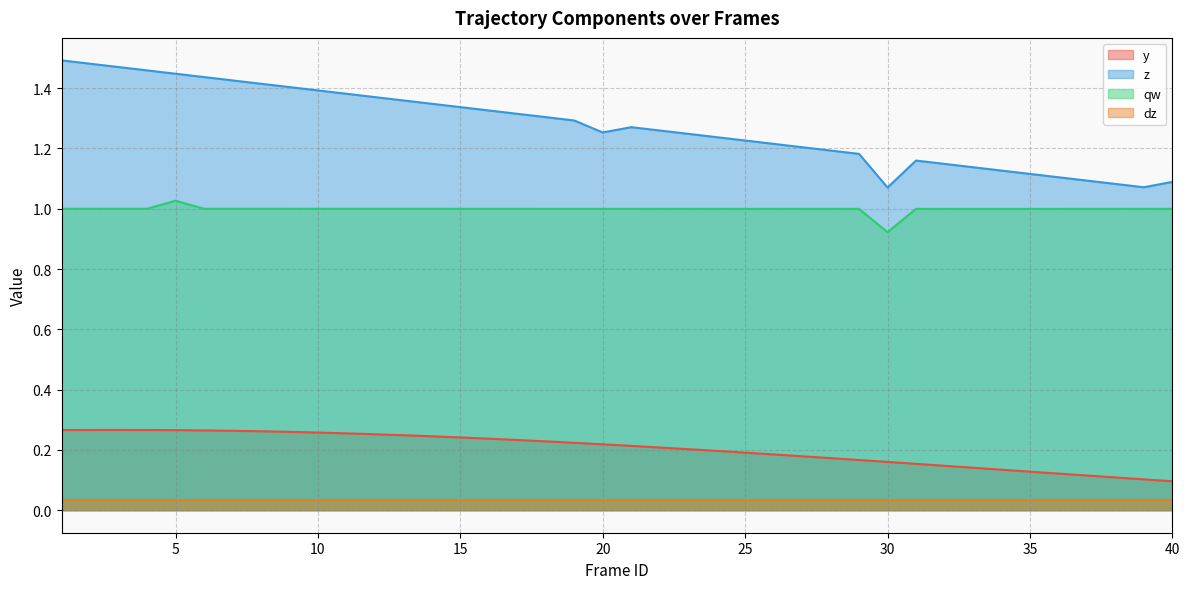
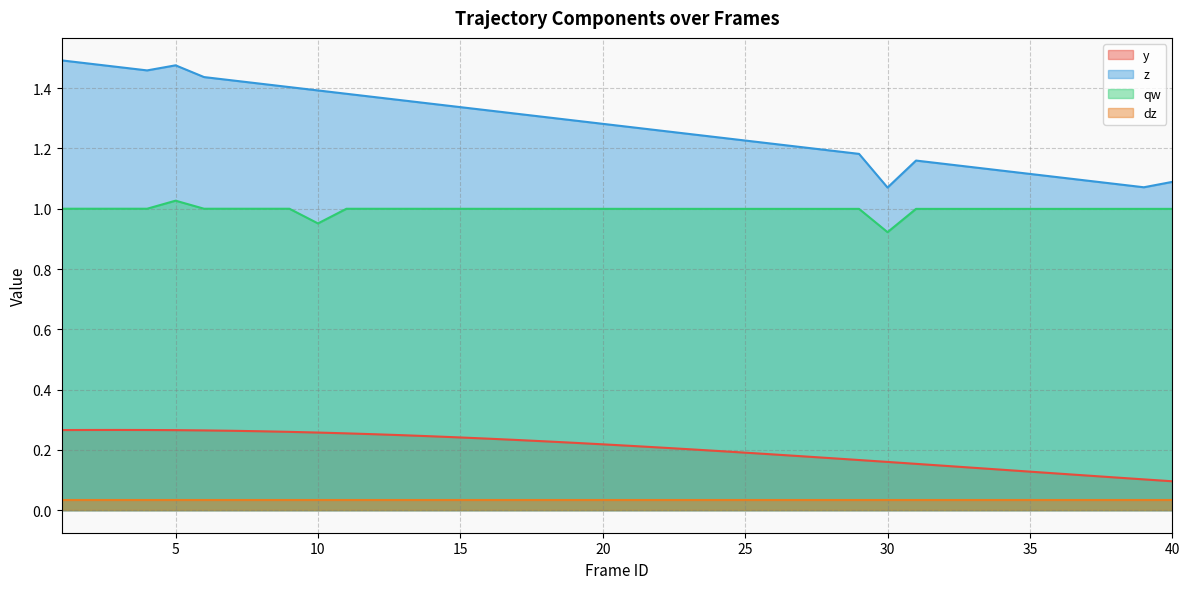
  {
    "z": {
-     "5": 1.45,
+     "5": 1.48,
      "10": 1.39,
      "15": 1.34,
-     "20": 1.25,
+     "20": 1.28,
      "25": 1.23,
      "30": 1.07,
      "35": 1.12,
      "40": 1.09
    },
    "qw": {
      "5": 1.03,
-     "10": 1.00,
+     "10": 0.95,
      "15": 1.00,
      "20": 1.00,
      "25": 1.00,
      "30": 0.92,
      "35": 1.00,
      "40": 1.00
    }
  }
